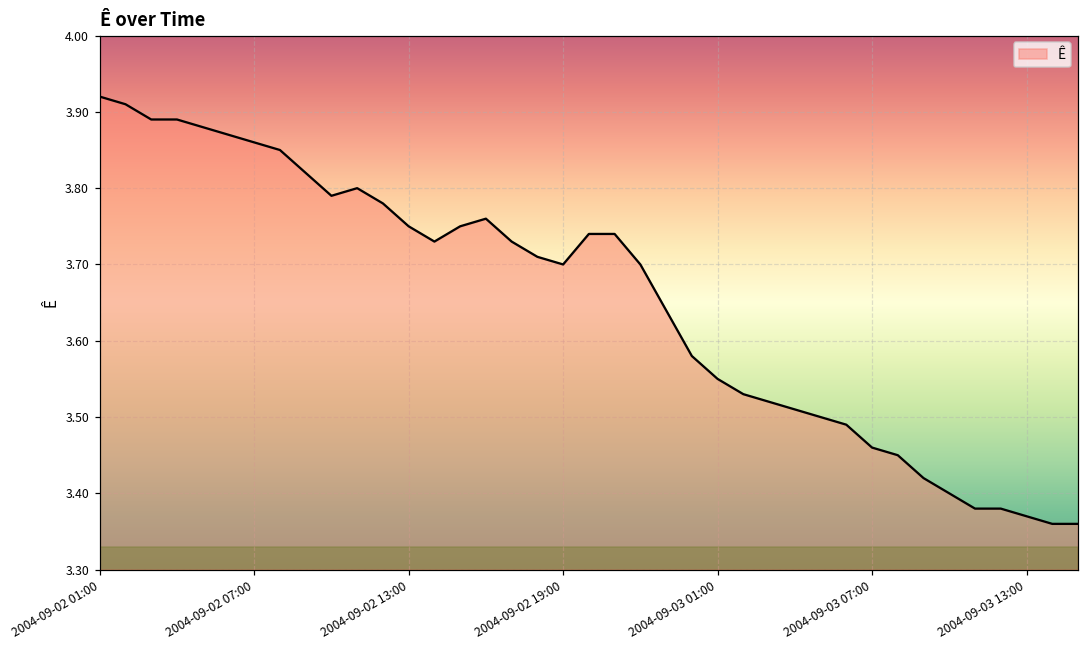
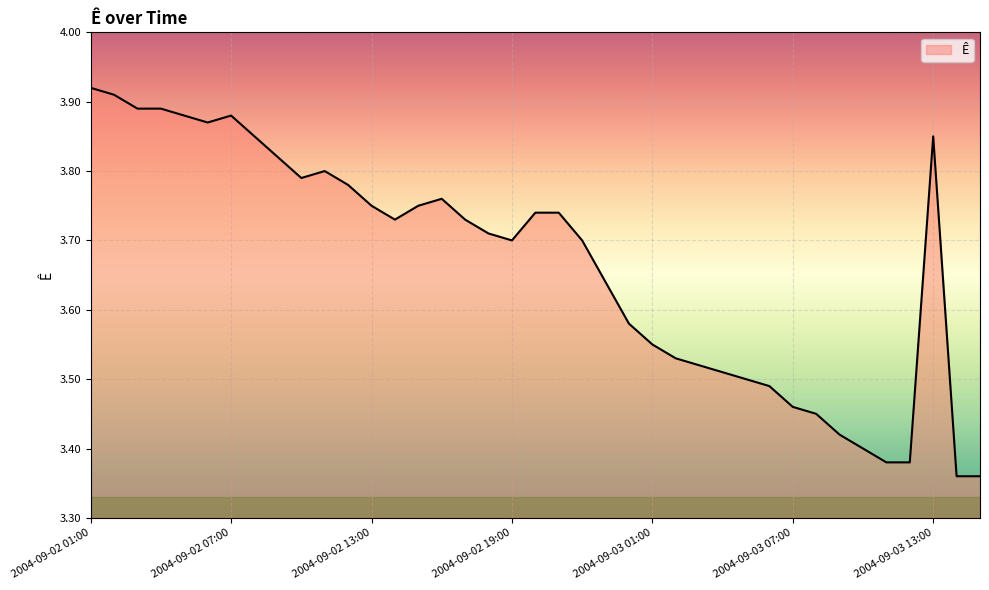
  {
    "2004-09-02 01:00": 3.92,
-   "2004-09-02 07:00": 3.86,
+   "2004-09-02 07:00": 3.88,
    "2004-09-02 13:00": 3.75,
    "2004-09-02 19:00": 3.70,
    "2004-09-03 01:00": 3.55,
    "2004-09-03 07:00": 3.46,
-   "2004-09-03 13:00": 3.37
+   "2004-09-03 13:00": 3.85
  }
